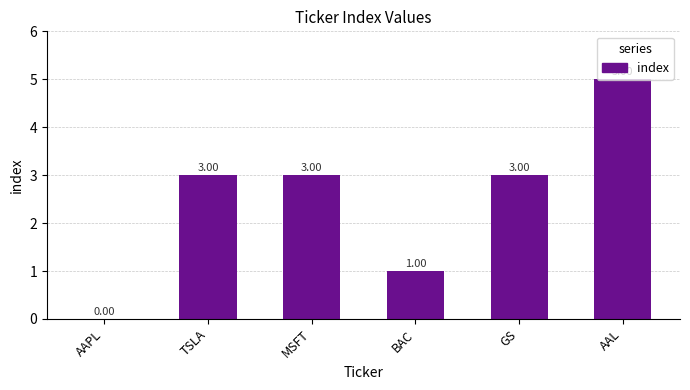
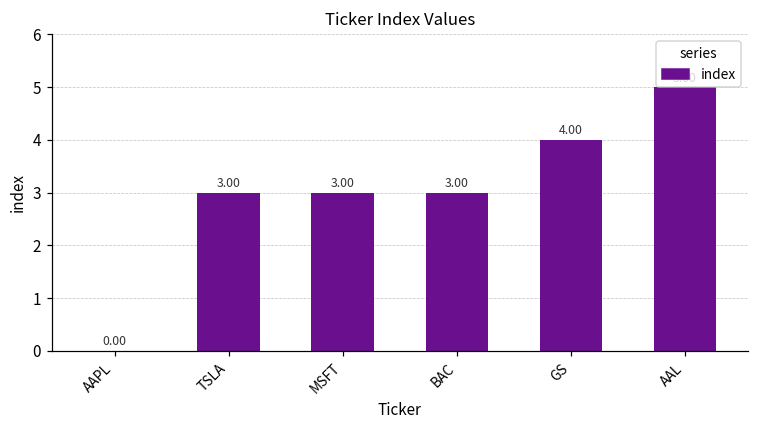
  {
    "AAPL": 0.00,
    "TSLA": 3.00,
    "MSFT": 3.00,
-   "BAC": 1.00,
-   "GS": 3.00
+   "BAC": 3.00,
+   "GS": 4.00
  }
